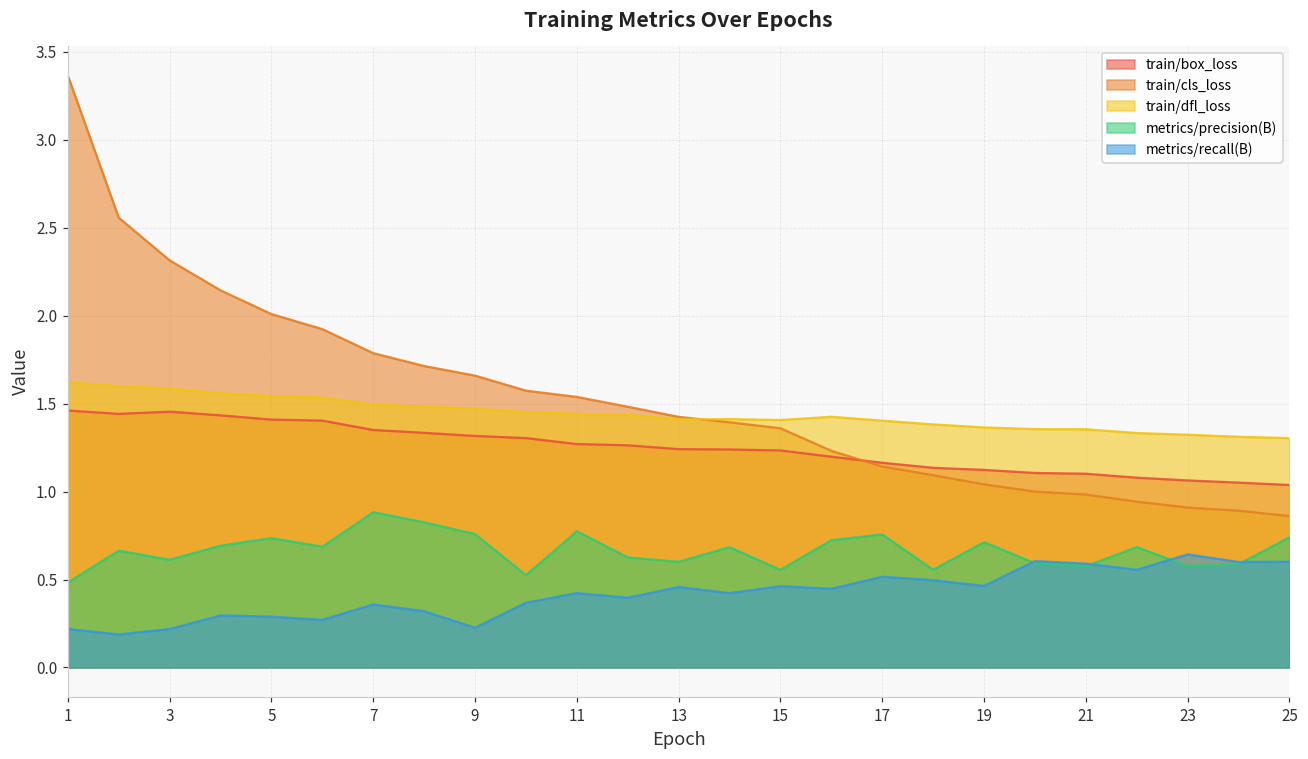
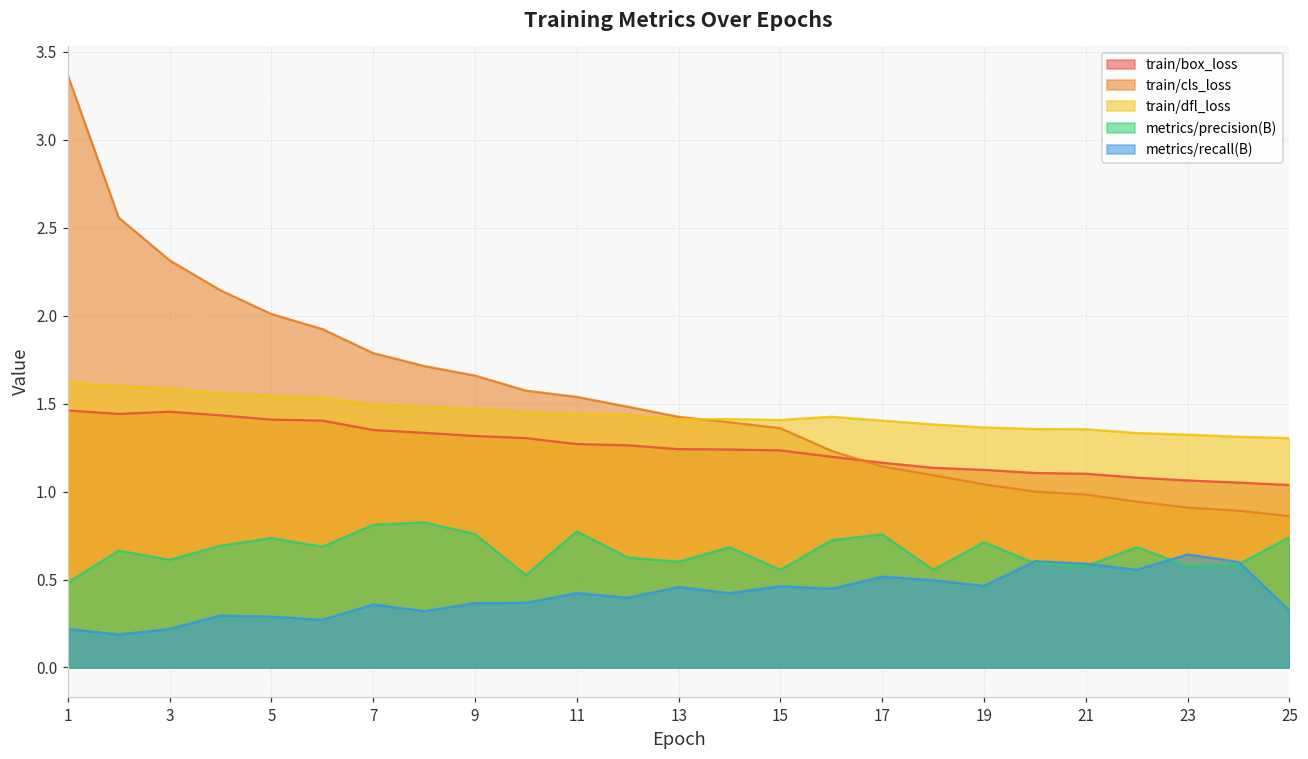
  {
    "metrics/precision(B)": {
      "1": 0.48,
      "3": 0.61,
      "5": 0.74,
-     "7": 0.88,
+     "7": 0.81,
      "9": 0.76,
      "11": 0.77,
      "13": 0.60,
      "15": 0.55,
      "17": 0.76,
      "19": 0.71,
      "23": 0.58,
      "25": 0.74
    },
    "metrics/recall(B)": {
      "1": 0.22,
      "3": 0.22,
      "5": 0.29,
      "7": 0.36,
-     "9": 0.23,
+     "9": 0.37,
      "11": 0.42,
      "13": 0.46,
      "15": 0.46,
      "17": 0.52,
      "19": 0.46,
      "23": 0.64,
-     "25": 0.60
+     "25": 0.32
    }
  }
